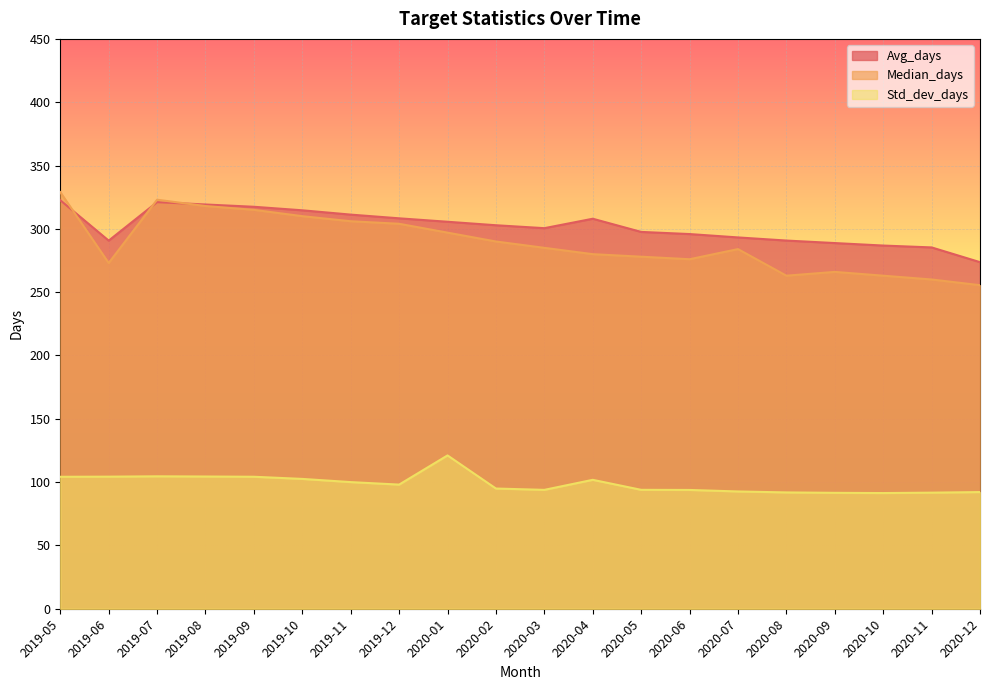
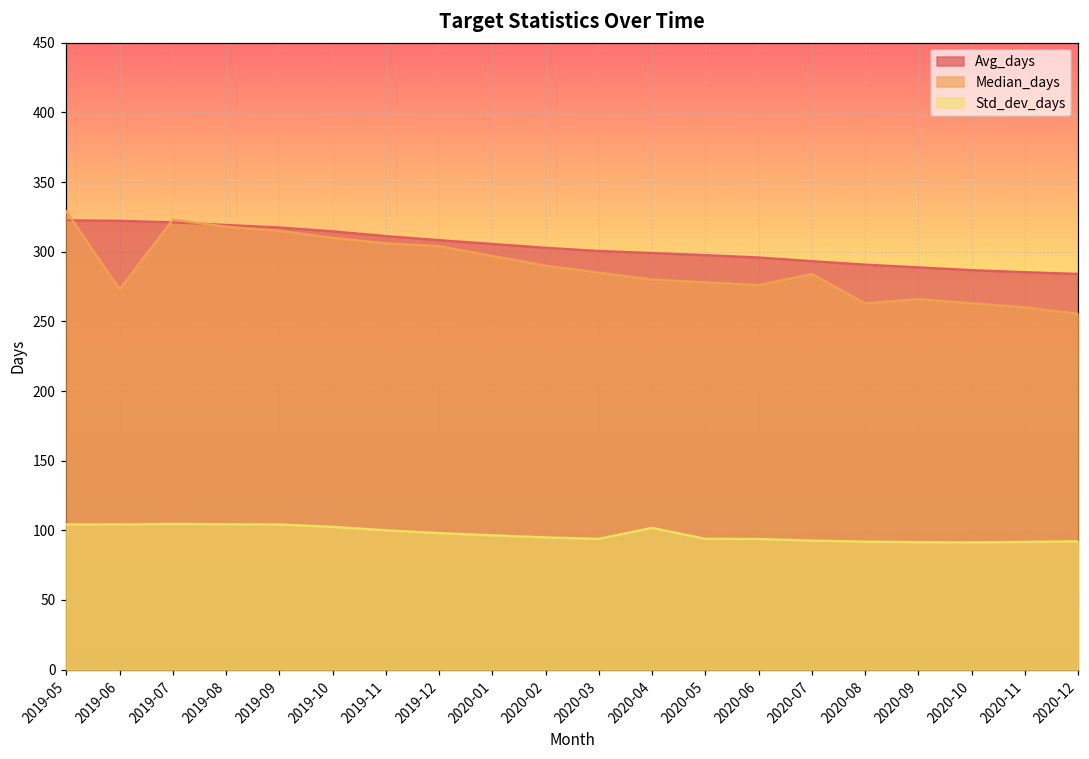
  {
    "Avg_days": {
      "2019-05": 323,
-     "2019-06": 291,
+     "2019-06": 322,
      "2019-09": 317,
      "2019-10": 315,
      "2019-11": 311,
      "2019-12": 308,
      "2020-01": 306,
      "2020-02": 303,
      "2020-03": 301,
-     "2020-04": 308,
+     "2020-04": 299,
      "2020-05": 298,
      "2020-06": 296,
      "2020-07": 293,
      "2020-08": 291,
      "2020-09": 289,
      "2020-10": 287,
      "2020-11": 285,
-     "2020-12": 274
+     "2020-12": 284
    },
    "Median_days": {
      "2019-05": 329,
      "2019-06": 273,
      "2019-09": 315,
      "2019-10": 310,
      "2019-11": 306,
      "2019-12": 304,
      "2020-01": 297,
      "2020-02": 290,
      "2020-03": 285,
      "2020-04": 280,
      "2020-05": 278,
      "2020-06": 276,
      "2020-07": 284,
      "2020-08": 263,
      "2020-09": 266,
      "2020-10": 263,
      "2020-11": 260,
      "2020-12": 256
    },
    "Std_dev_days": {
      "2019-05": 104,
      "2019-06": 104,
      "2019-07": 105,
      "2019-08": 104,
      "2019-09": 104,
      "2019-10": 103,
      "2019-11": 100,
      "2019-12": 98,
-     "2020-01": 121,
+     "2020-01": 96,
      "2020-02": 95,
      "2020-03": 94,
      "2020-04": 102,
      "2020-05": 94,
      "2020-06": 94,
      "2020-07": 93,
      "2020-08": 92,
      "2020-09": 92,
      "2020-10": 91,
      "2020-11": 92,
      "2020-12": 92
    }
  }
